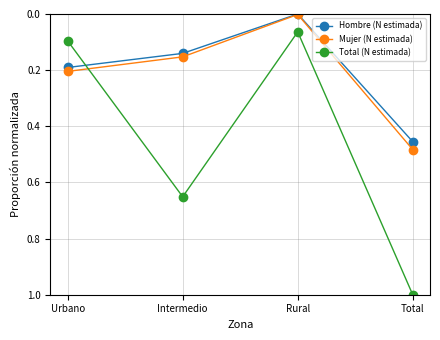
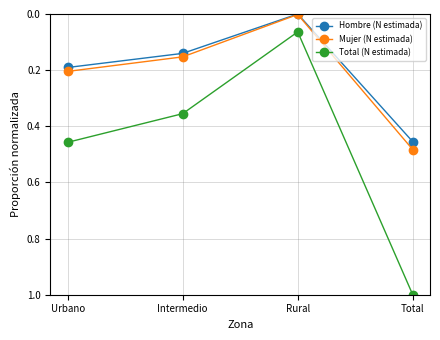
  {
    "Hombre (N estimada)": {
      "Urbano": 0.19,
      "Intermedio": 0.14,
      "Total": 0.45
    },
    "Mujer (N estimada)": {
      "Urbano": 0.20,
      "Intermedio": 0.15,
      "Total": 0.48
    },
    "Total (N estimada)": {
-     "Urbano": 0.10,
-     "Intermedio": 0.65,
+     "Urbano": 0.46,
+     "Intermedio": 0.36,
      "Rural": 0.06,
      "Total": 1.00
    }
  }
